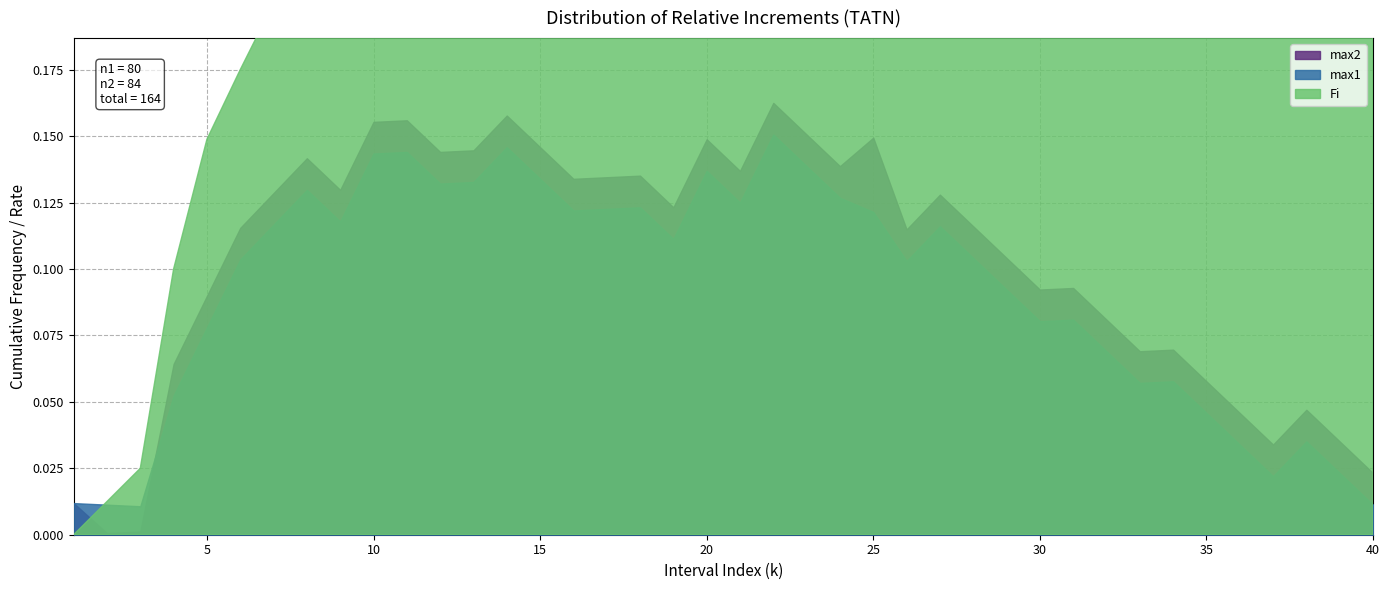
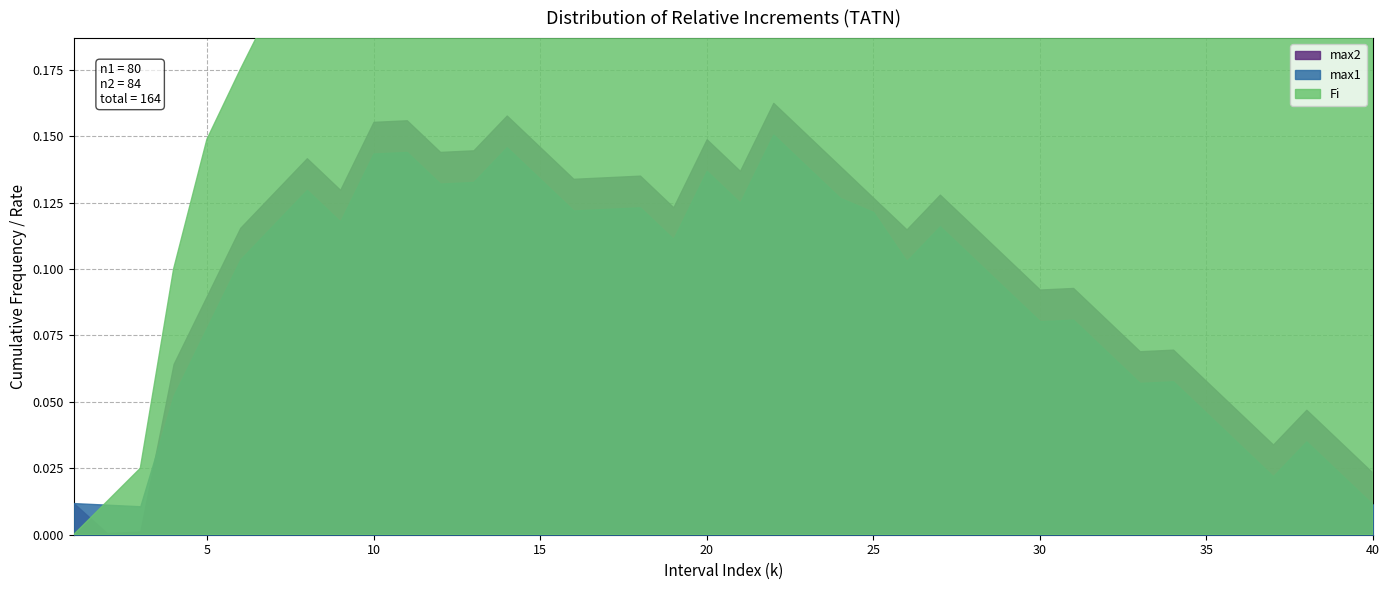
  {
    "max2": {
      "5": 0.090,
      "10": 0.155,
      "15": 0.146,
      "20": 0.149,
-     "25": 0.149,
+     "25": 0.127,
      "30": 0.092,
      "35": 0.058,
      "40": 0.023
    },
    "max1": {
      "5": 0.078,
      "10": 0.143,
      "15": 0.134,
      "20": 0.137,
      "25": 0.121,
      "30": 0.080,
      "35": 0.046,
      "40": 0.011
    },
    "Fi": {
      "5": 0.149
    }
  }
